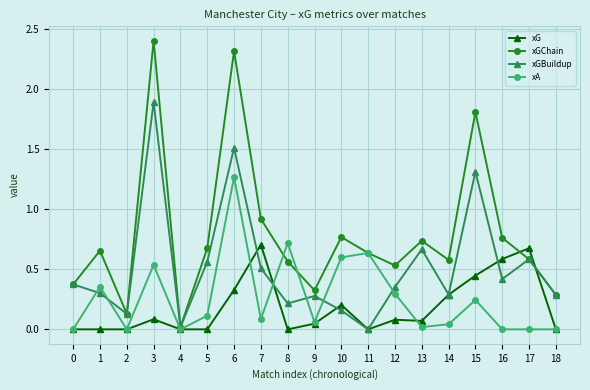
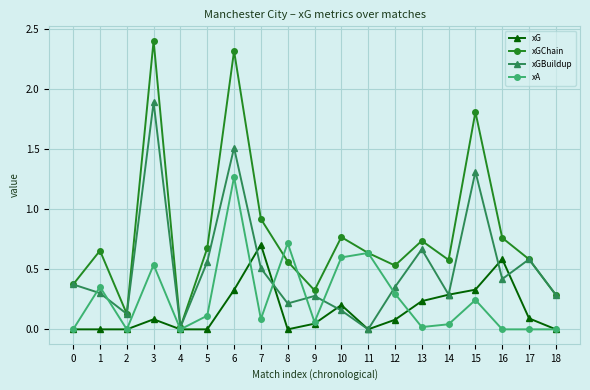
  {
    "xG": {
      "1": 0.00,
      "3": 0.08,
      "5": 0.00,
      "6": 0.33,
      "7": 0.71,
      "8": 0.00,
      "10": 0.20,
      "12": 0.08,
-     "13": 0.07,
-     "15": 0.45,
+     "13": 0.24,
+     "15": 0.33,
      "16": 0.59,
-     "17": 0.68
+     "17": 0.09
    }
  }
